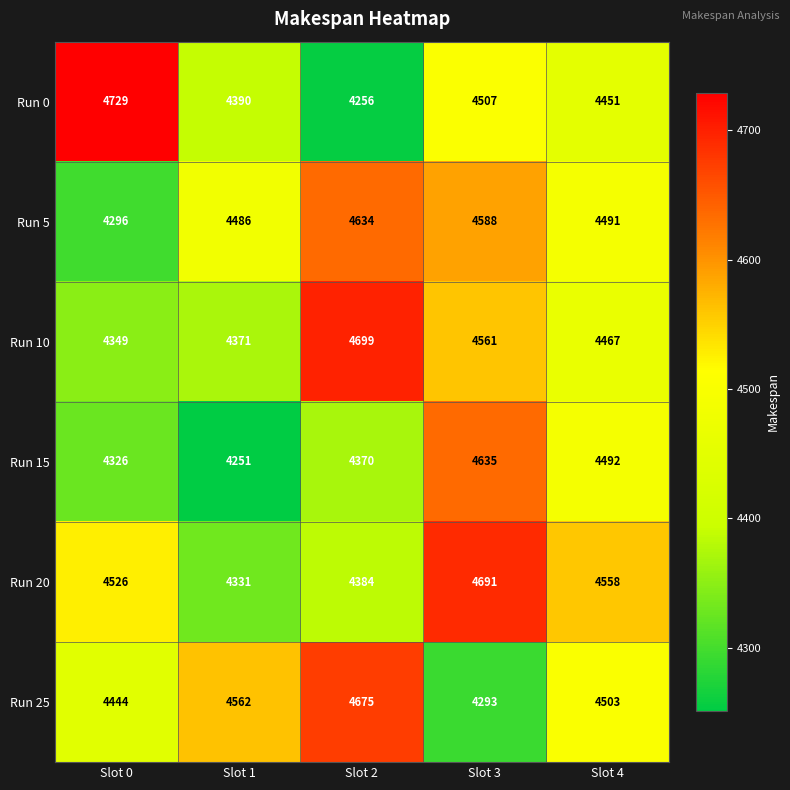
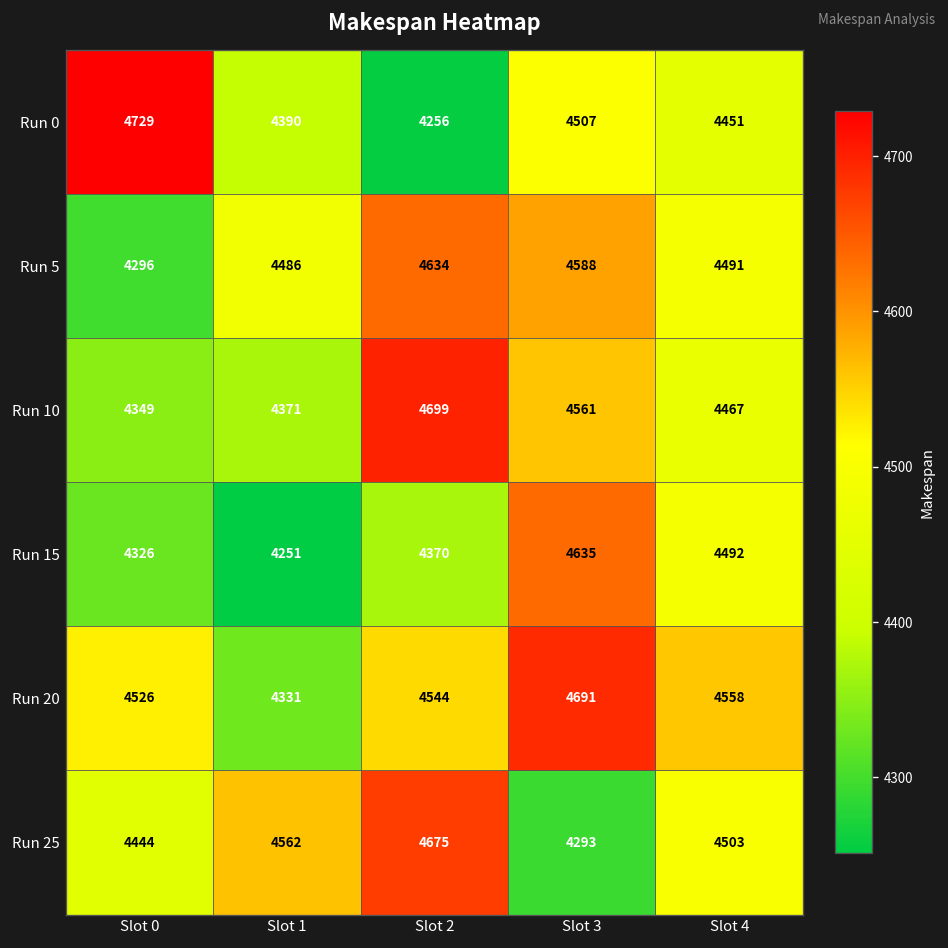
  {
    "Run 0": {
      "Slot 0": 4729,
      "Slot 1": 4390,
      "Slot 2": 4256,
      "Slot 3": 4507,
      "Slot 4": 4451
    },
    "Run 5": {
      "Slot 0": 4296,
      "Slot 1": 4486,
      "Slot 2": 4634,
      "Slot 3": 4588,
      "Slot 4": 4491
    },
    "Run 10": {
      "Slot 0": 4349,
      "Slot 1": 4371,
      "Slot 2": 4699,
      "Slot 3": 4561,
      "Slot 4": 4467
    },
    "Run 15": {
      "Slot 0": 4326,
      "Slot 1": 4251,
      "Slot 2": 4370,
      "Slot 3": 4635,
      "Slot 4": 4492
    },
    "Run 20": {
      "Slot 0": 4526,
      "Slot 1": 4331,
-     "Slot 2": 4384,
+     "Slot 2": 4544,
      "Slot 3": 4691,
      "Slot 4": 4558
    },
    "Run 25": {
      "Slot 0": 4444,
      "Slot 1": 4562,
      "Slot 2": 4675,
      "Slot 3": 4293,
      "Slot 4": 4503
    }
  }
